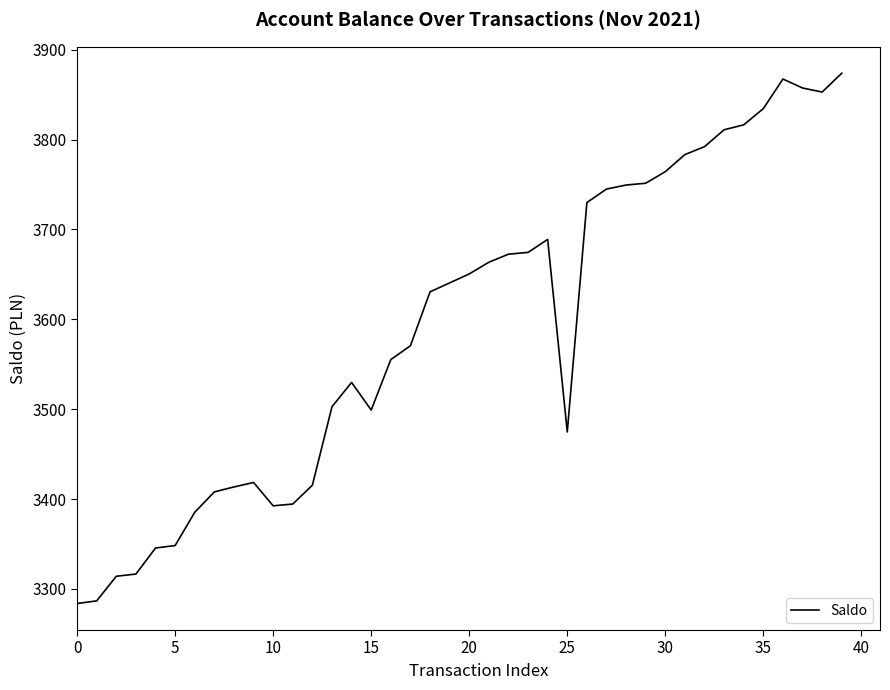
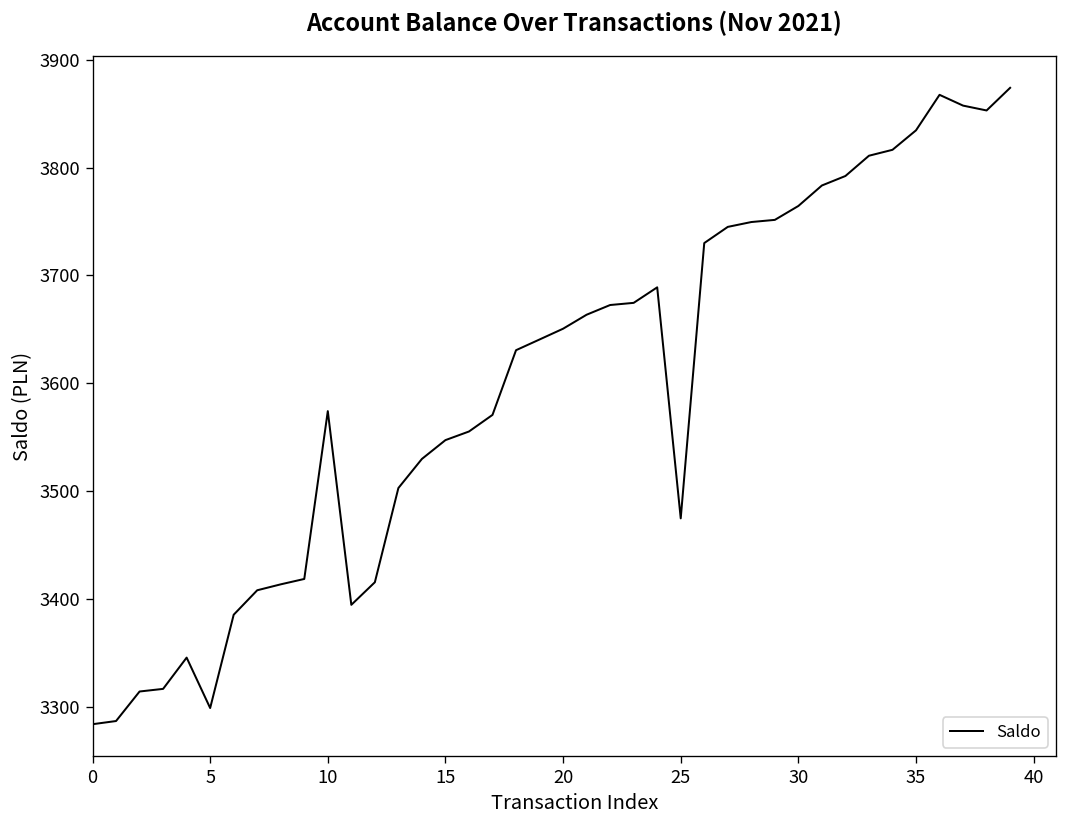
  {
    "0": 3280,
-   "5": 3350,
-   "10": 3390,
-   "15": 3500,
+   "5": 3300,
+   "10": 3570,
+   "15": 3550,
    "20": 3650,
    "25": 3470,
    "30": 3760,
    "35": 3830
  }
